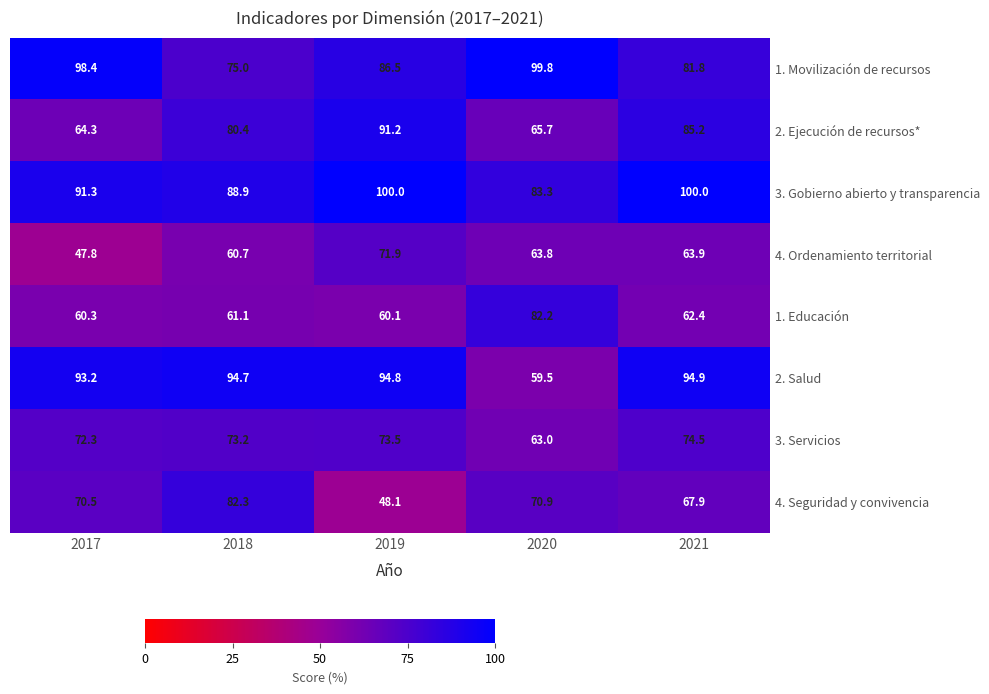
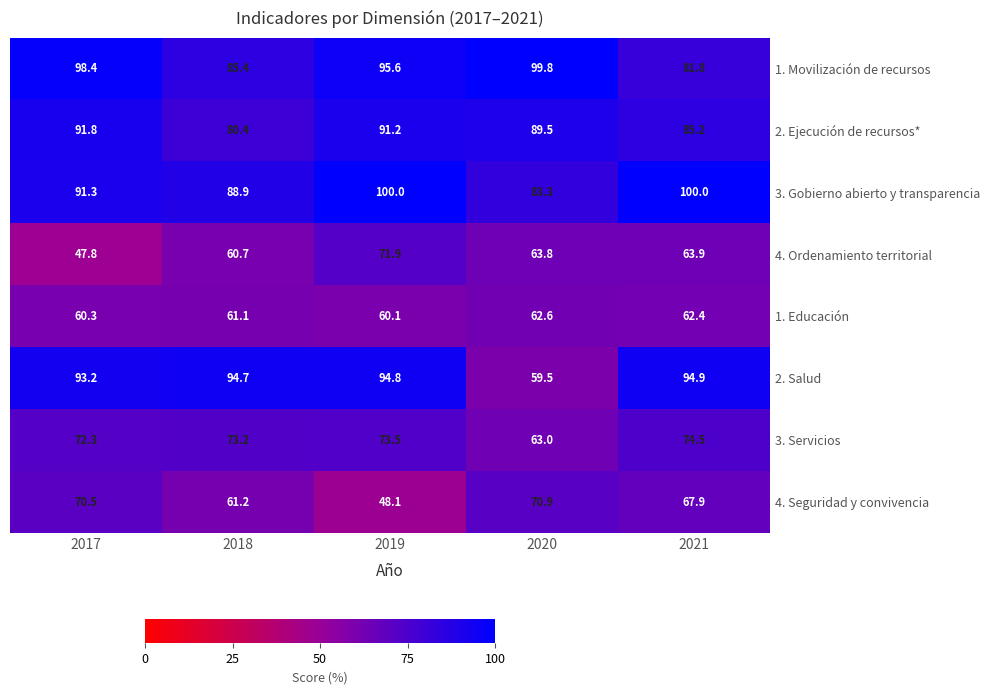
  {
    "1. Movilización de recursos": {
      "2017": 98.4,
-     "2018": 75.0,
-     "2019": 86.5,
+     "2018": 85.4,
+     "2019": 95.6,
      "2020": 99.8,
      "2021": 81.8
    },
    "2. Ejecución de recursos*": {
-     "2017": 64.3,
+     "2017": 91.8,
      "2018": 80.4,
      "2019": 91.2,
-     "2020": 65.7,
+     "2020": 89.5,
      "2021": 85.2
    },
    "3. Gobierno abierto y transparencia": {
      "2017": 91.3,
      "2018": 88.9,
      "2019": 100.0,
      "2020": 83.3,
      "2021": 100.0
    },
    "4. Ordenamiento territorial": {
      "2017": 47.8,
      "2018": 60.7,
      "2019": 71.9,
      "2020": 63.8,
      "2021": 63.9
    },
    "1. Educación": {
      "2017": 60.3,
      "2018": 61.1,
      "2019": 60.1,
-     "2020": 82.2,
+     "2020": 62.6,
      "2021": 62.4
    },
    "2. Salud": {
      "2017": 93.2,
      "2018": 94.7,
      "2019": 94.8,
      "2020": 59.5,
      "2021": 94.9
    },
    "3. Servicios": {
      "2017": 72.3,
      "2018": 73.2,
      "2019": 73.5,
      "2020": 63.0,
      "2021": 74.5
    },
    "4. Seguridad y convivencia": {
      "2017": 70.5,
-     "2018": 82.3,
+     "2018": 61.2,
      "2019": 48.1,
      "2020": 70.9,
      "2021": 67.9
    }
  }
